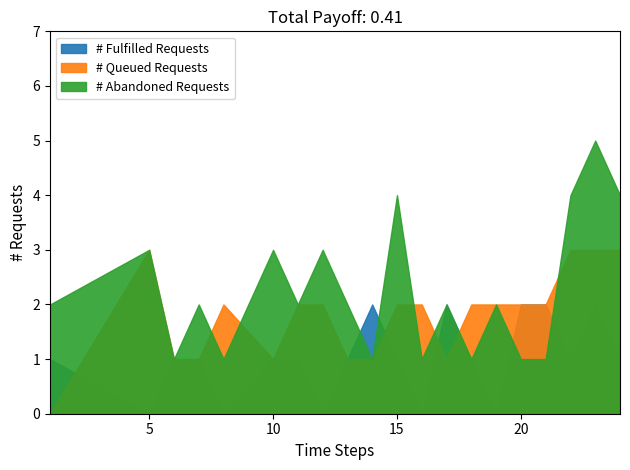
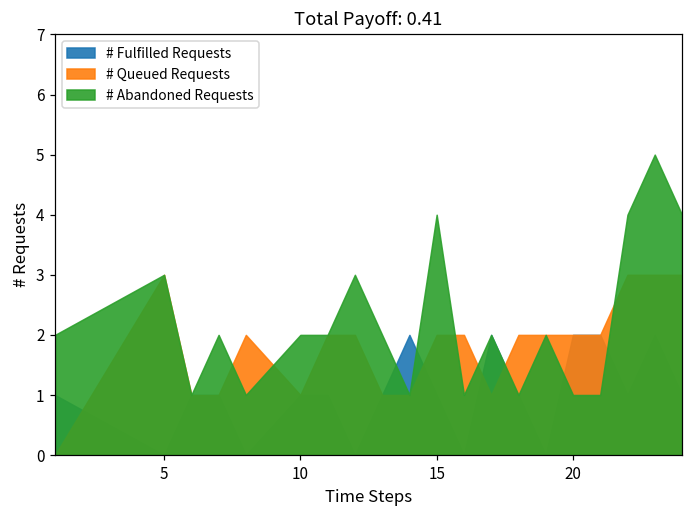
  {
    "# Fulfilled Requests": {
      "5": 0,
      "15": 1
    },
    "# Queued Requests": {
      "15": 2
    },
    "# Abandoned Requests": {
-     "10": 3,
+     "10": 2,
      "15": 4,
      "20": 1
    }
  }
